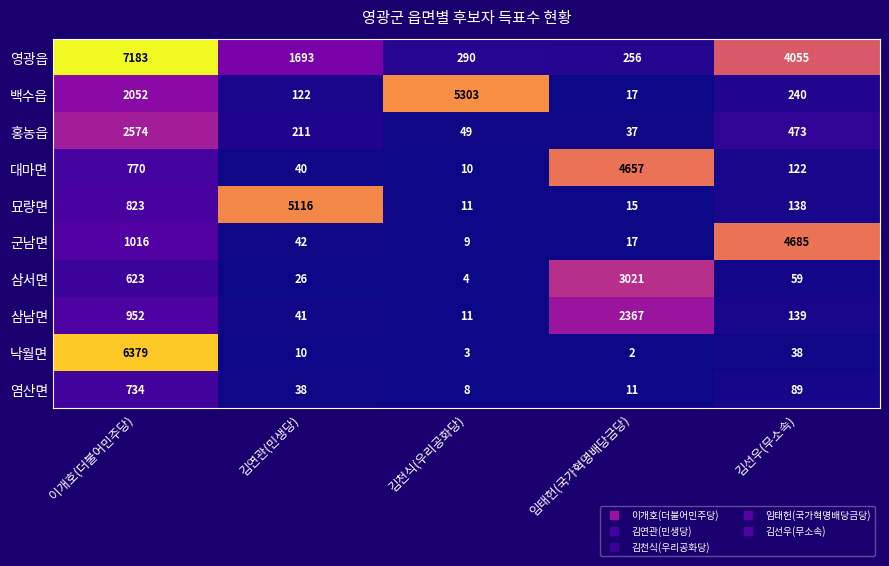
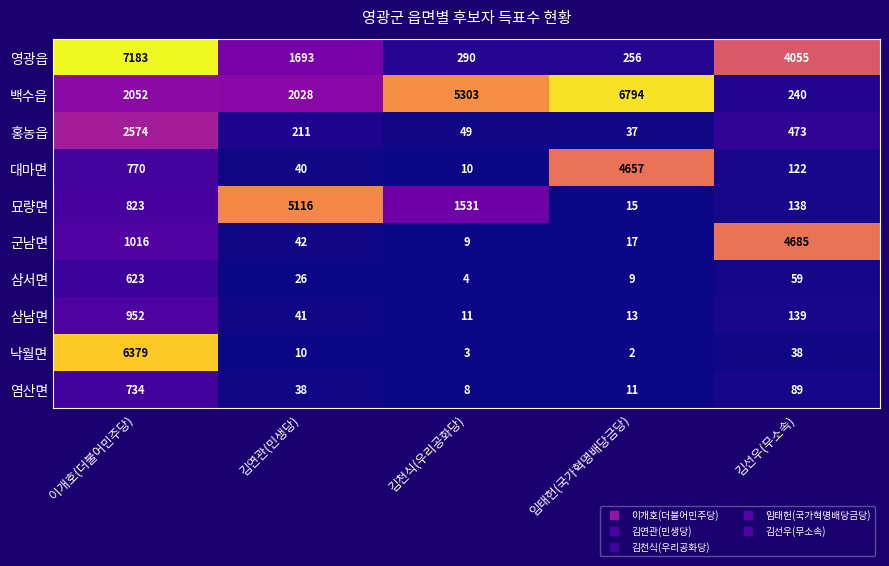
  {
    "영광읍": {
      "이개호(더불어민주당)": 7183,
      "김연관(민생당)": 1693,
      "김천식(우리공화당)": 290,
      "임태헌(국가혁명배당금당)": 256,
      "김선우(무소속)": 4055
    },
    "백수읍": {
      "이개호(더불어민주당)": 2052,
-     "김연관(민생당)": 122,
+     "김연관(민생당)": 2028,
      "김천식(우리공화당)": 5303,
-     "임태헌(국가혁명배당금당)": 17,
+     "임태헌(국가혁명배당금당)": 6794,
      "김선우(무소속)": 240
    },
    "홍농읍": {
      "이개호(더불어민주당)": 2574,
      "김연관(민생당)": 211,
      "김천식(우리공화당)": 49,
      "임태헌(국가혁명배당금당)": 37,
      "김선우(무소속)": 473
    },
    "대마면": {
      "이개호(더불어민주당)": 770,
      "김연관(민생당)": 40,
      "김천식(우리공화당)": 10,
      "임태헌(국가혁명배당금당)": 4657,
      "김선우(무소속)": 122
    },
    "묘량면": {
      "이개호(더불어민주당)": 823,
      "김연관(민생당)": 5116,
-     "김천식(우리공화당)": 11,
+     "김천식(우리공화당)": 1531,
      "임태헌(국가혁명배당금당)": 15,
      "김선우(무소속)": 138
    },
    "군남면": {
      "이개호(더불어민주당)": 1016,
      "김연관(민생당)": 42,
      "김천식(우리공화당)": 9,
      "임태헌(국가혁명배당금당)": 17,
      "김선우(무소속)": 4685
    },
    "삼서면": {
      "이개호(더불어민주당)": 623,
      "김연관(민생당)": 26,
      "김천식(우리공화당)": 4,
-     "임태헌(국가혁명배당금당)": 3021,
+     "임태헌(국가혁명배당금당)": 9,
      "김선우(무소속)": 59
    },
    "삼남면": {
      "이개호(더불어민주당)": 952,
      "김연관(민생당)": 41,
      "김천식(우리공화당)": 11,
-     "임태헌(국가혁명배당금당)": 2367,
+     "임태헌(국가혁명배당금당)": 13,
      "김선우(무소속)": 139
    },
    "낙월면": {
      "이개호(더불어민주당)": 6379,
      "김연관(민생당)": 10,
      "김천식(우리공화당)": 3,
      "임태헌(국가혁명배당금당)": 2,
      "김선우(무소속)": 38
    },
    "염산면": {
      "이개호(더불어민주당)": 734,
      "김연관(민생당)": 38,
      "김천식(우리공화당)": 8,
      "임태헌(국가혁명배당금당)": 11,
      "김선우(무소속)": 89
    }
  }
